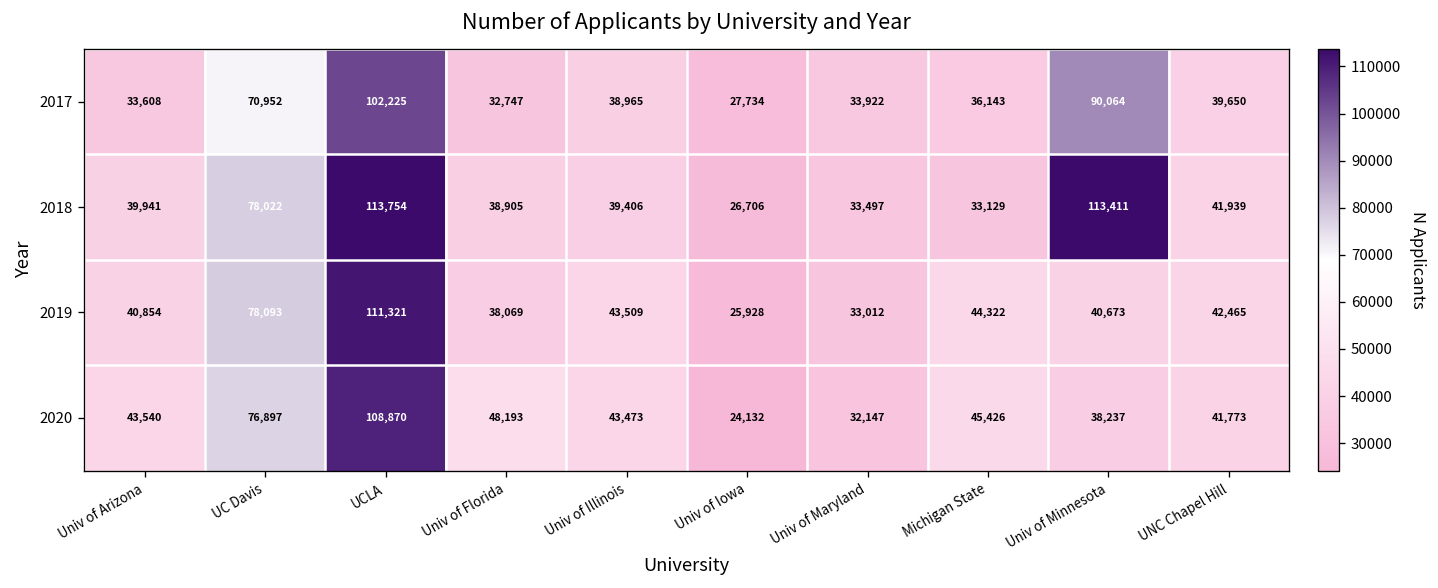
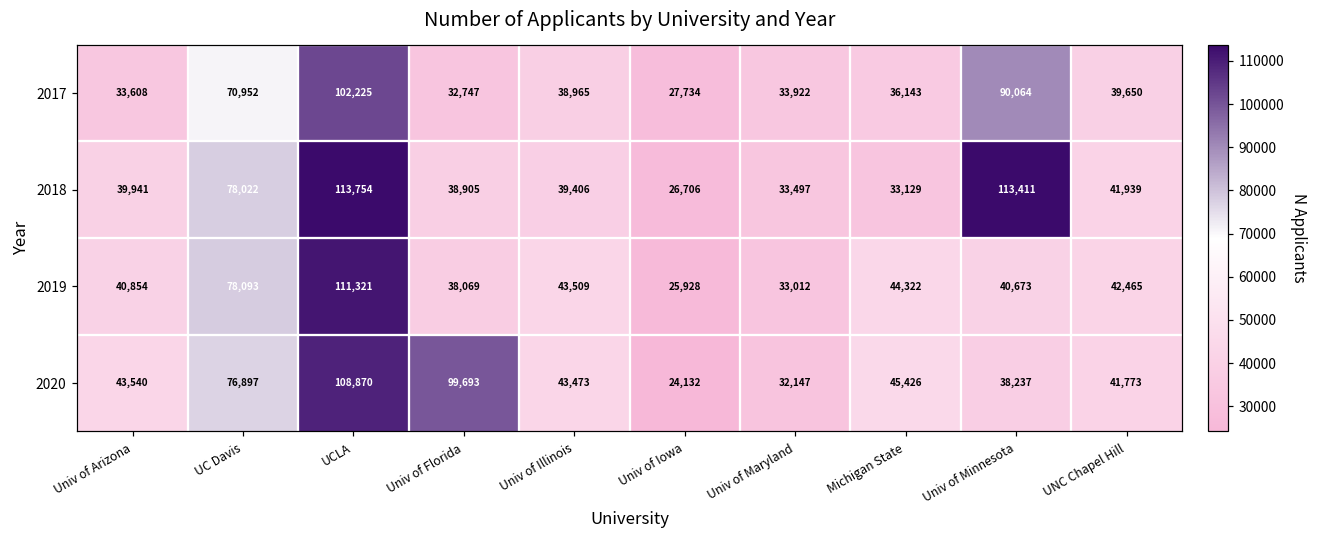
  {
    "2017": {
      "Univ of Arizona": "33,608",
      "UC Davis": "70,952",
      "UCLA": "102,225",
      "Univ of Florida": "32,747",
      "Univ of Illinois": "38,965",
      "Univ of Iowa": "27,734",
      "Univ of Maryland": "33,922",
      "Michigan State": "36,143",
      "Univ of Minnesota": "90,064",
      "UNC Chapel Hill": "39,650"
    },
    "2018": {
      "Univ of Arizona": "39,941",
      "UC Davis": "78,022",
      "UCLA": "113,754",
      "Univ of Florida": "38,905",
      "Univ of Illinois": "39,406",
      "Univ of Iowa": "26,706",
      "Univ of Maryland": "33,497",
      "Michigan State": "33,129",
      "Univ of Minnesota": "113,411",
      "UNC Chapel Hill": "41,939"
    },
    "2019": {
      "Univ of Arizona": "40,854",
      "UC Davis": "78,093",
      "UCLA": "111,321",
      "Univ of Florida": "38,069",
      "Univ of Illinois": "43,509",
      "Univ of Iowa": "25,928",
      "Univ of Maryland": "33,012",
      "Michigan State": "44,322",
      "Univ of Minnesota": "40,673",
      "UNC Chapel Hill": "42,465"
    },
    "2020": {
      "Univ of Arizona": "43,540",
      "UC Davis": "76,897",
      "UCLA": "108,870",
-     "Univ of Florida": "48,193",
+     "Univ of Florida": "99,693",
      "Univ of Illinois": "43,473",
      "Univ of Iowa": "24,132",
      "Univ of Maryland": "32,147",
      "Michigan State": "45,426",
      "Univ of Minnesota": "38,237",
      "UNC Chapel Hill": "41,773"
    }
  }
